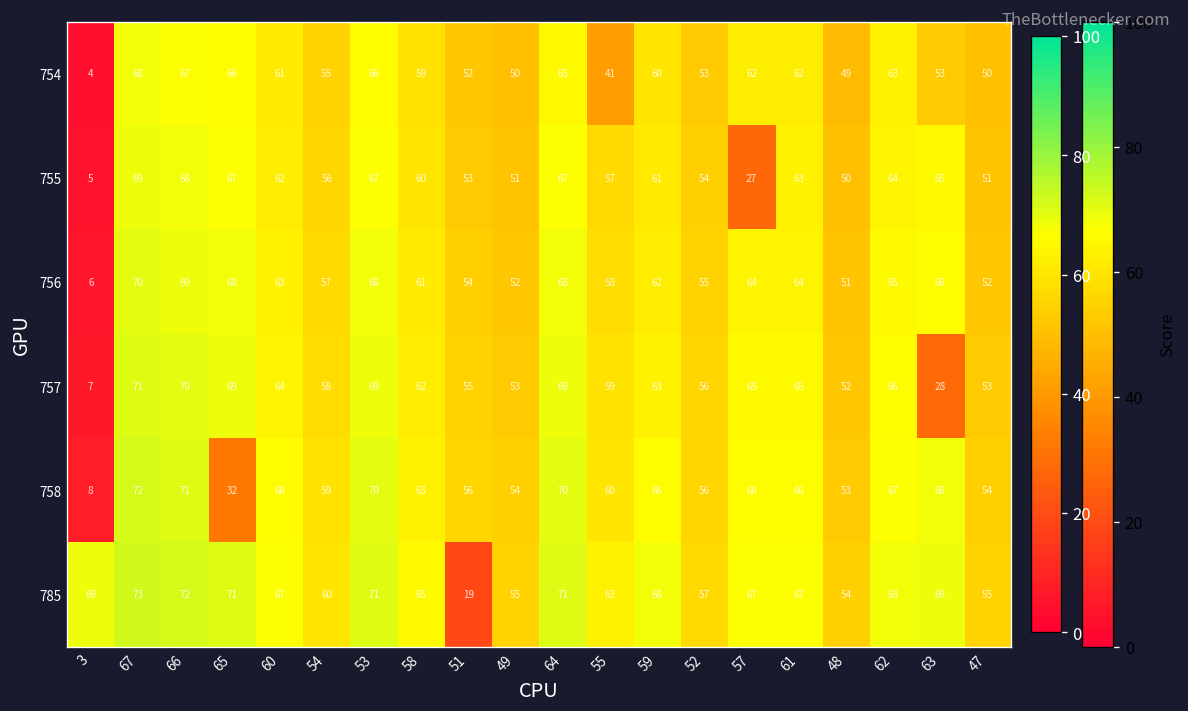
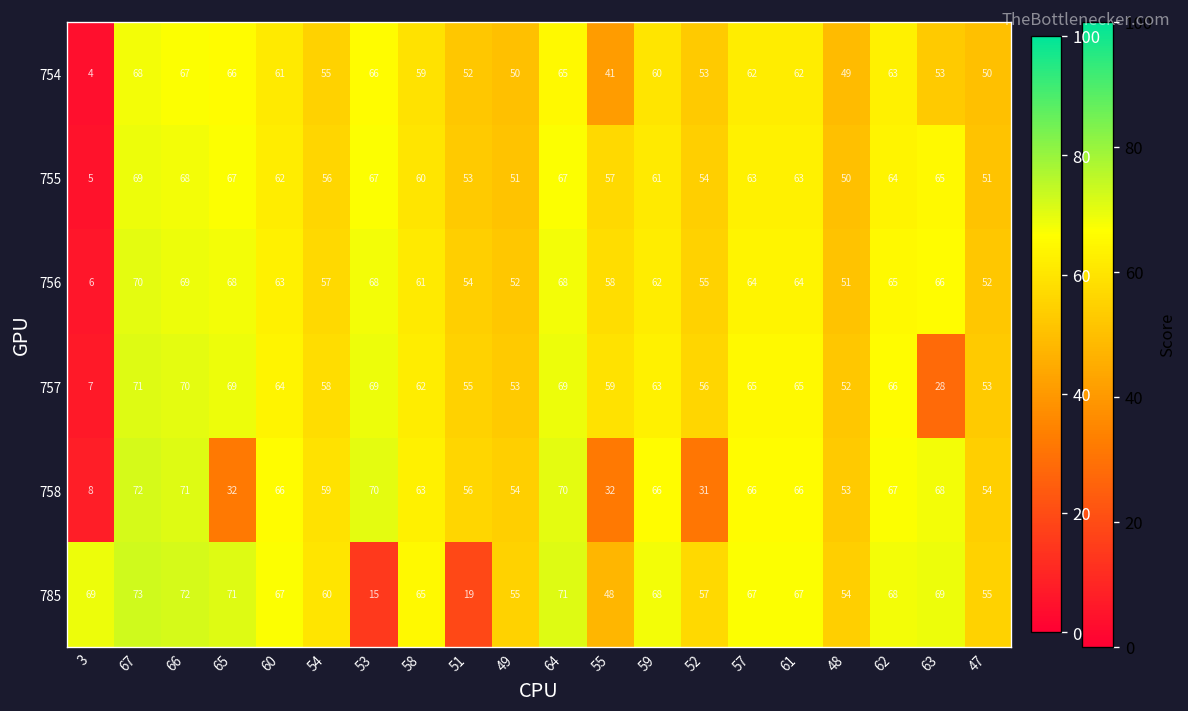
  {
    "754": {
      "3": 4,
      "67": 68,
      "66": 67,
      "65": 66,
      "60": 61,
      "54": 55,
      "53": 66,
      "58": 59,
      "51": 52,
      "49": 50,
      "64": 65,
      "55": 41,
      "59": 60,
      "52": 53,
      "57": 62,
      "61": 62,
      "48": 49,
      "62": 63,
      "63": 53,
      "47": 50
    },
    "755": {
      "3": 5,
      "67": 69,
      "66": 68,
      "65": 67,
      "60": 62,
      "54": 56,
      "53": 67,
      "58": 60,
      "51": 53,
      "49": 51,
      "64": 67,
      "55": 57,
      "59": 61,
      "52": 54,
-     "57": 27,
+     "57": 63,
      "61": 63,
      "48": 50,
      "62": 64,
      "63": 65,
      "47": 51
    },
    "756": {
      "3": 6,
      "67": 70,
      "66": 69,
      "65": 68,
      "60": 63,
      "54": 57,
      "53": 68,
      "58": 61,
      "51": 54,
      "49": 52,
      "64": 68,
      "55": 58,
      "59": 62,
      "52": 55,
      "57": 64,
      "61": 64,
      "48": 51,
      "62": 65,
      "63": 66,
      "47": 52
    },
    "757": {
      "3": 7,
      "67": 71,
      "66": 70,
      "65": 69,
      "60": 64,
      "54": 58,
      "53": 69,
      "58": 62,
      "51": 55,
      "49": 53,
      "64": 69,
      "55": 59,
      "59": 63,
      "52": 56,
      "57": 65,
      "61": 65,
      "48": 52,
      "62": 66,
      "63": 28,
      "47": 53
    },
    "758": {
      "3": 8,
      "67": 72,
      "66": 71,
      "65": 32,
      "60": 66,
      "54": 59,
      "53": 70,
      "58": 63,
      "51": 56,
      "49": 54,
      "64": 70,
-     "55": 60,
+     "55": 32,
      "59": 66,
-     "52": 56,
+     "52": 31,
      "57": 66,
      "61": 66,
      "48": 53,
      "62": 67,
      "63": 68,
      "47": 54
    },
    "785": {
      "3": 69,
      "67": 73,
      "66": 72,
      "65": 71,
      "60": 67,
      "54": 60,
-     "53": 71,
+     "53": 15,
      "58": 65,
      "51": 19,
      "49": 55,
      "64": 71,
-     "55": 63,
+     "55": 48,
      "59": 68,
      "52": 57,
      "57": 67,
      "61": 67,
      "48": 54,
      "62": 68,
      "63": 69,
      "47": 55
    }
  }
